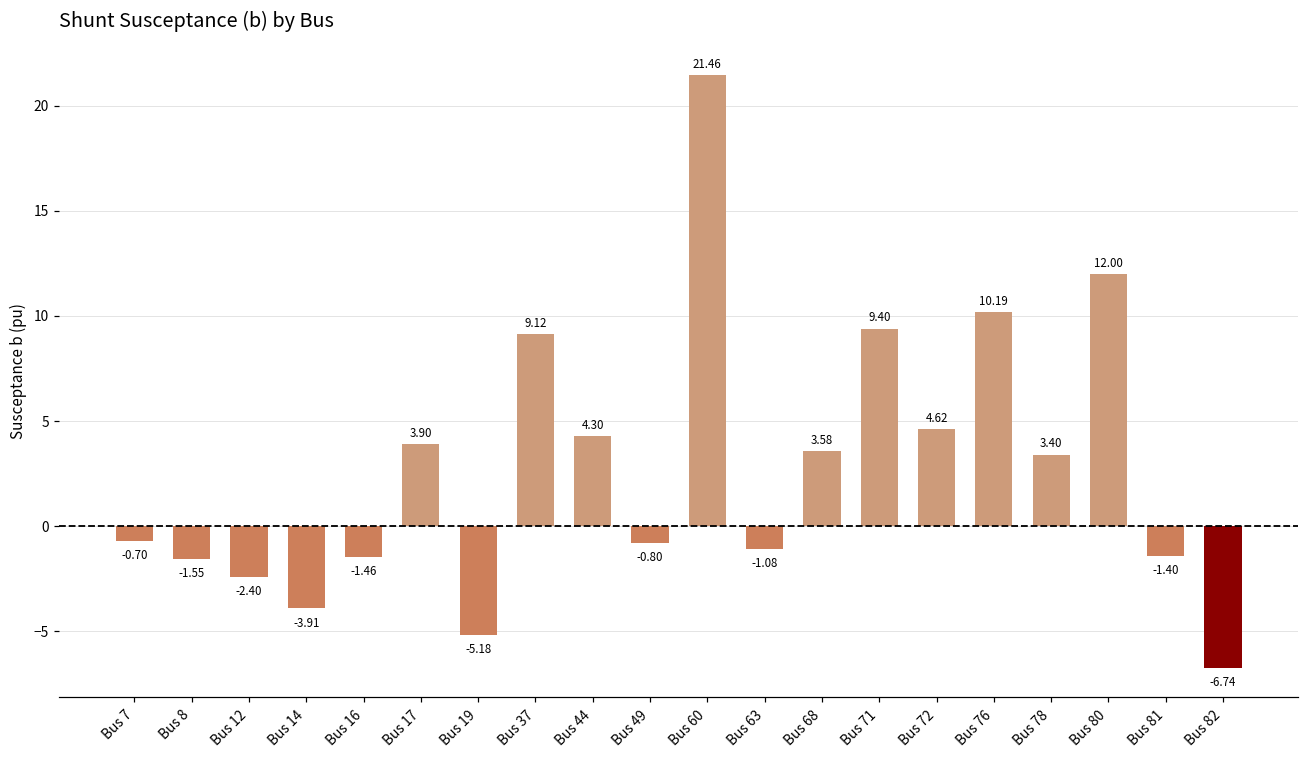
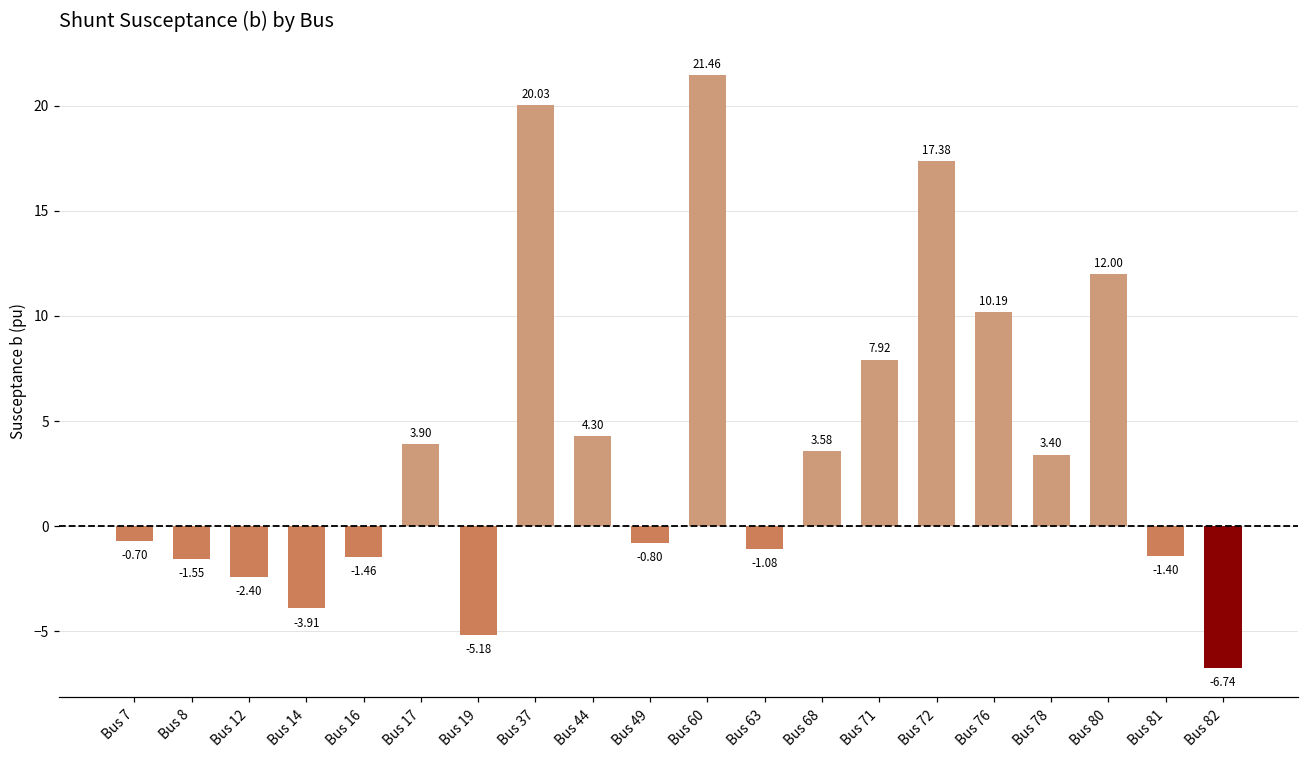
  {
    "Bus 7": -0.70,
    "Bus 8": -1.55,
    "Bus 12": -2.40,
    "Bus 14": -3.91,
    "Bus 16": -1.46,
    "Bus 17": 3.90,
    "Bus 19": -5.18,
-   "Bus 37": 9.12,
+   "Bus 37": 20.03,
    "Bus 44": 4.30,
    "Bus 49": -0.80,
    "Bus 60": 21.46,
    "Bus 63": -1.08,
    "Bus 68": 3.58,
-   "Bus 71": 9.40,
-   "Bus 72": 4.62,
+   "Bus 71": 7.92,
+   "Bus 72": 17.38,
    "Bus 76": 10.19,
    "Bus 78": 3.40,
    "Bus 80": 12.00,
    "Bus 81": -1.40,
    "Bus 82": -6.74
  }
